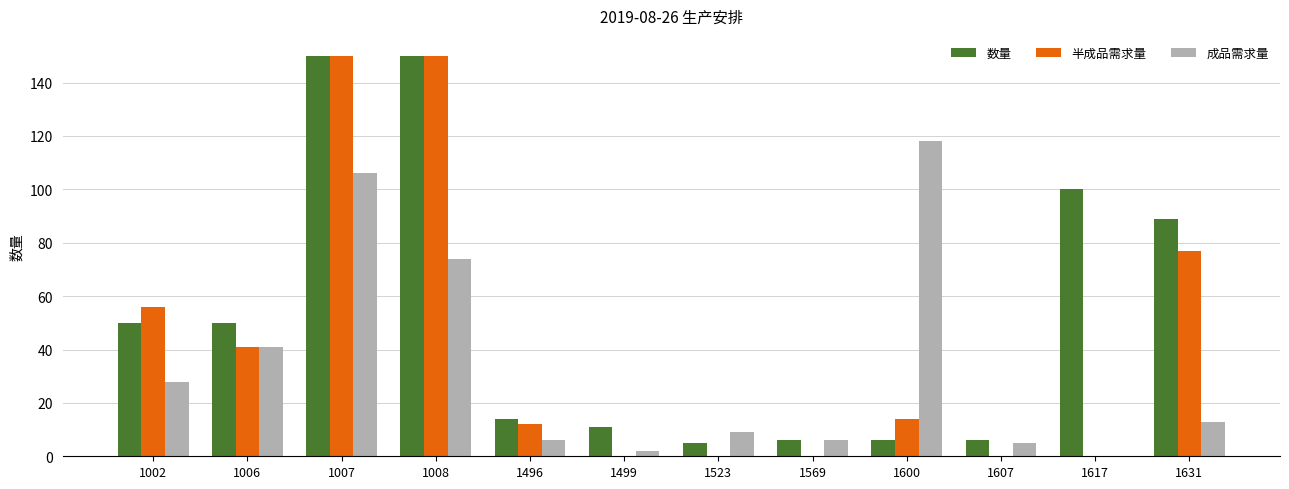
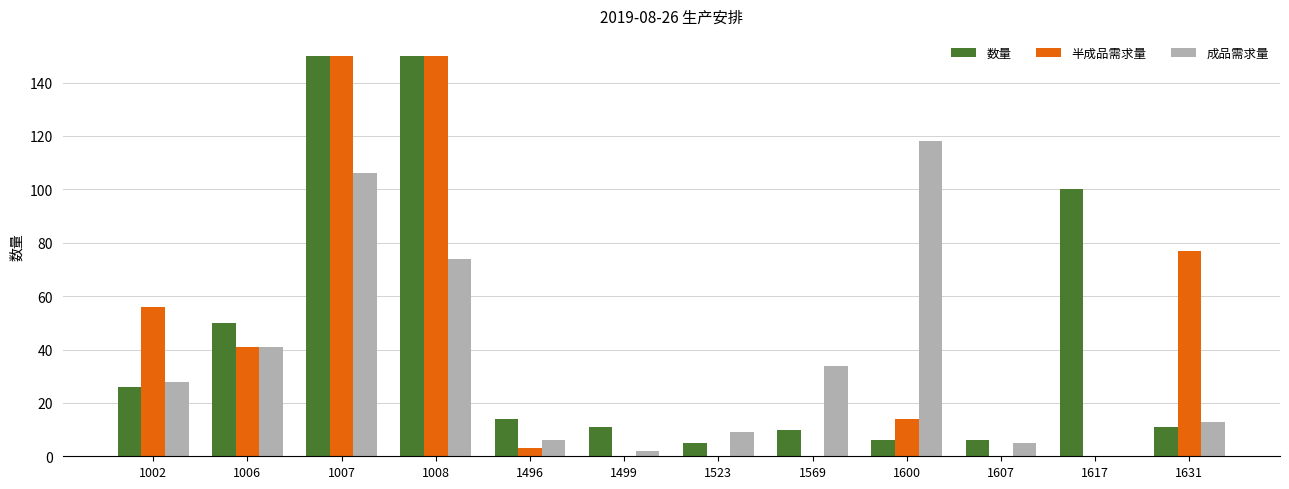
  {
    "数量": {
-     "1002": 50,
+     "1002": 26,
      "1006": 50,
      "1007": 150,
      "1008": 150,
      "1496": 14,
      "1499": 11,
      "1523": 5,
-     "1569": 6,
+     "1569": 10,
      "1600": 6,
      "1607": 6,
      "1617": 100,
-     "1631": 89
+     "1631": 11
    },
    "半成品需求量": {
      "1002": 56,
      "1006": 41,
      "1007": 150,
      "1008": 150,
-     "1496": 12,
+     "1496": 3,
      "1499": 0,
      "1523": 0,
      "1569": 0,
      "1600": 14,
      "1607": 0,
      "1617": 0,
      "1631": 77
    },
    "成品需求量": {
      "1002": 28,
      "1006": 41,
      "1007": 106,
      "1008": 74,
      "1496": 6,
      "1499": 2,
      "1523": 9,
-     "1569": 6,
+     "1569": 34,
      "1600": 118,
      "1607": 5,
      "1617": 0,
      "1631": 13
    }
  }
